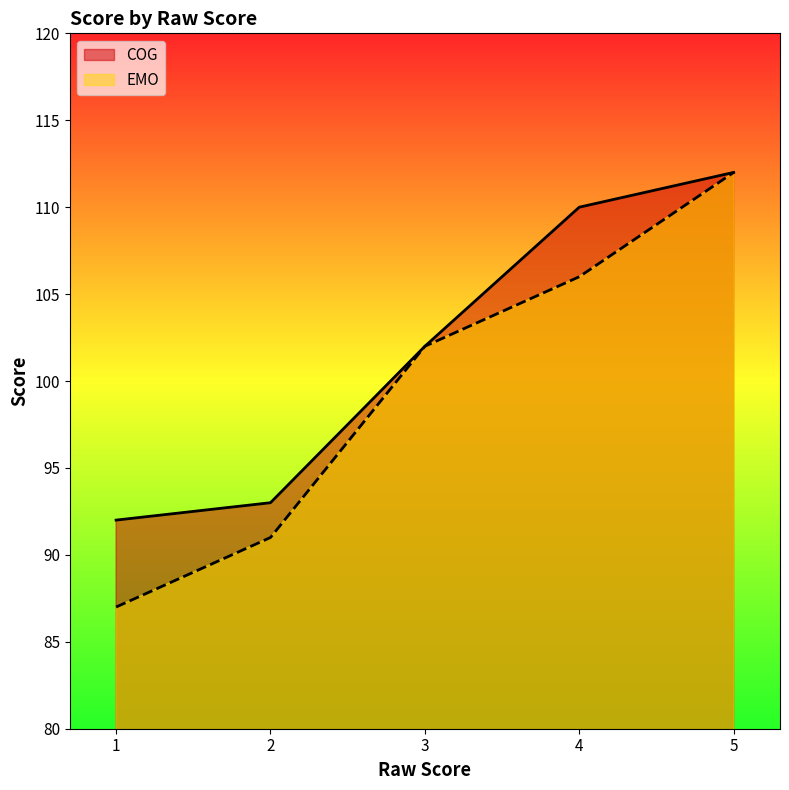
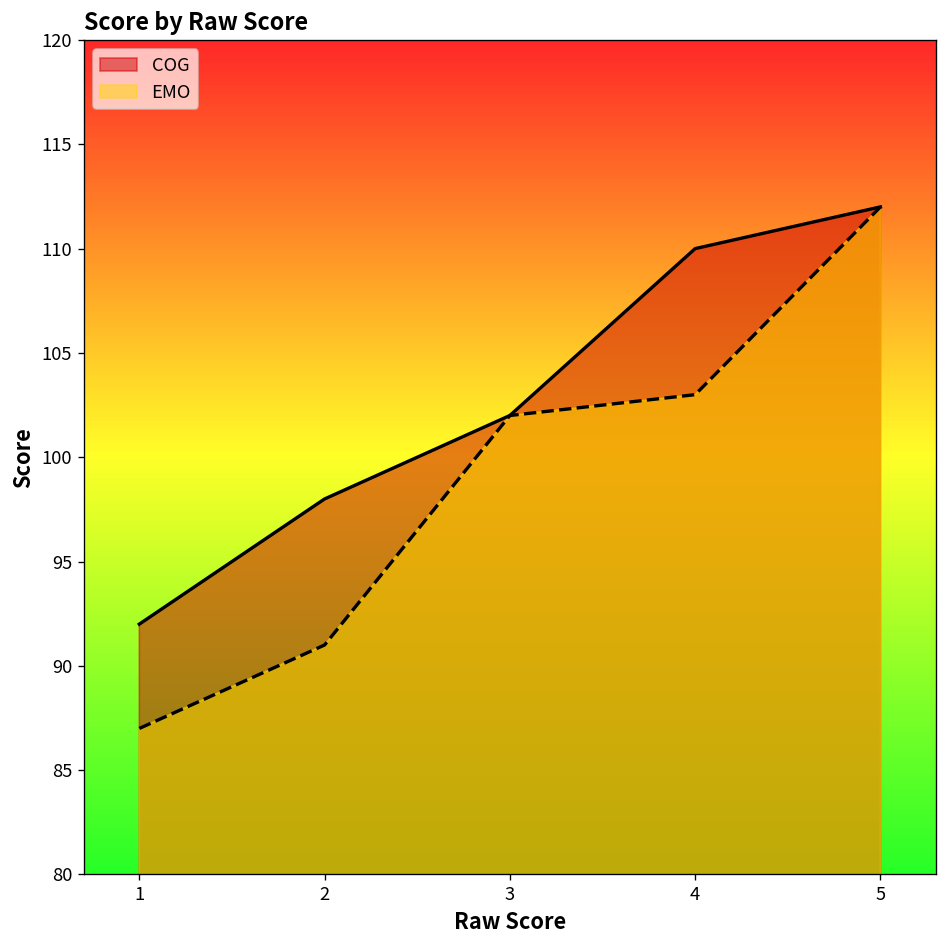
  {
    "COG": {
      "1": 92,
-     "2": 93,
+     "2": 98,
      "4": 110
    },
    "EMO": {
      "1": 87,
      "2": 91,
-     "4": 106
+     "4": 103
    }
  }
